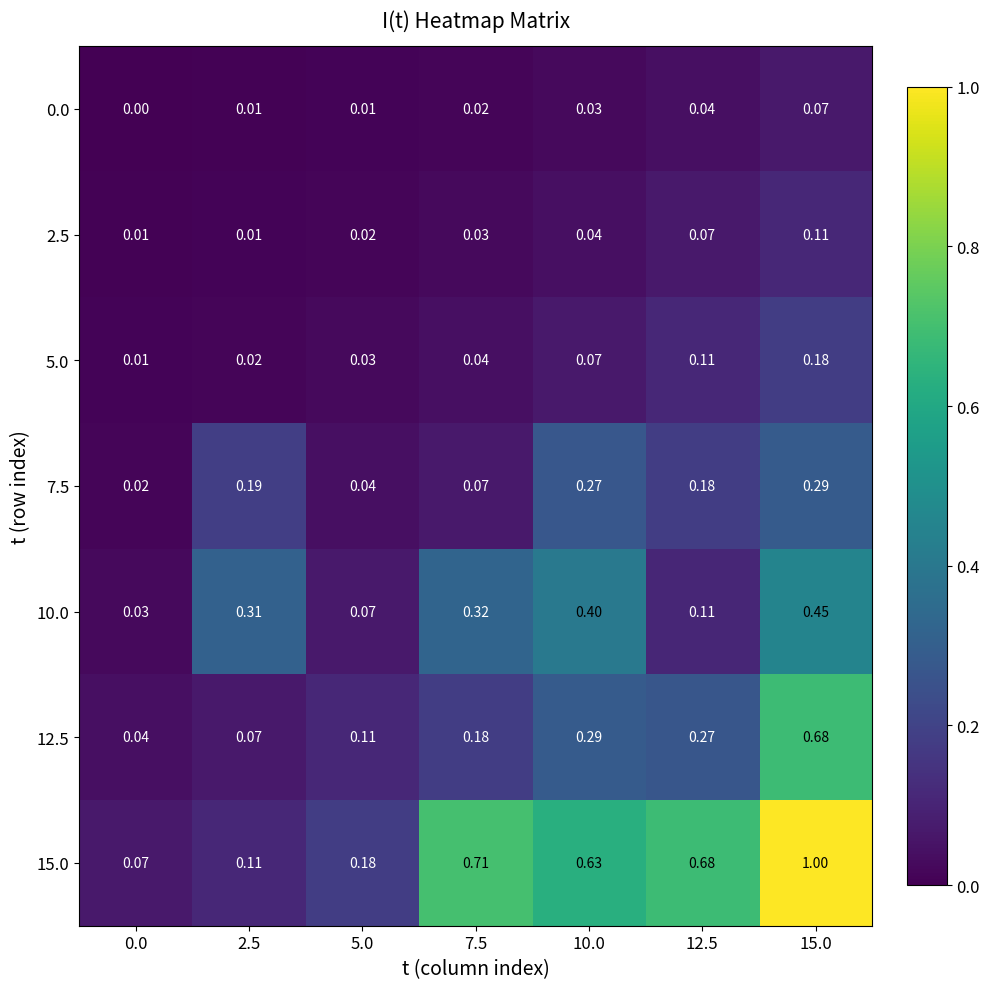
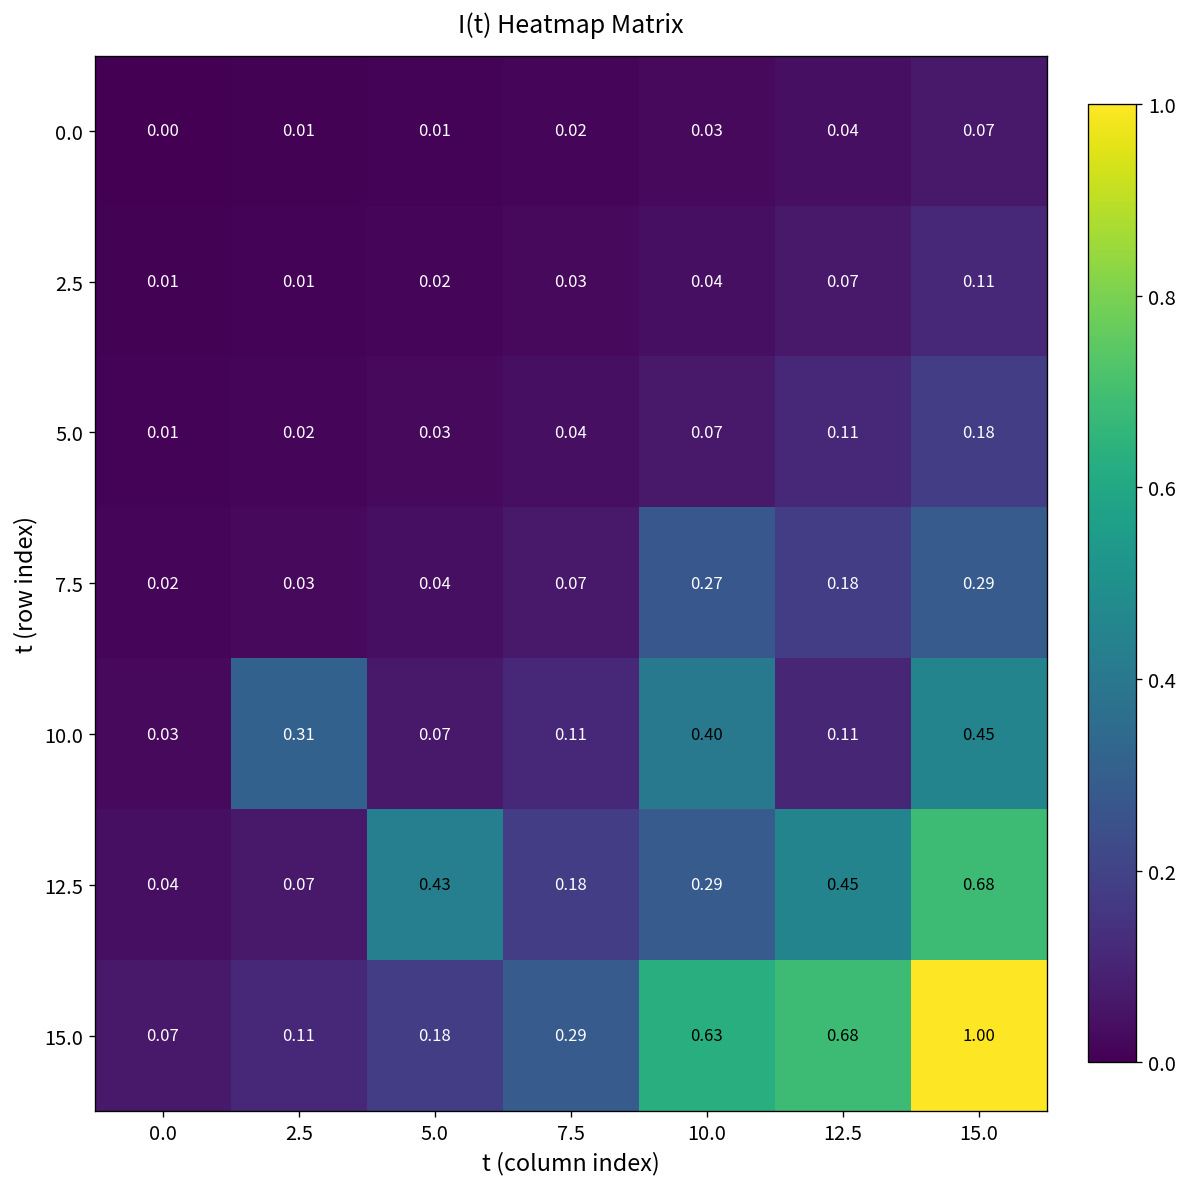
  {
    "0.0": {
      "0.0": 0.00,
      "2.5": 0.01,
      "5.0": 0.01,
      "7.5": 0.02,
      "10.0": 0.03,
      "12.5": 0.04,
      "15.0": 0.07
    },
    "2.5": {
      "0.0": 0.01,
      "2.5": 0.01,
      "5.0": 0.02,
      "7.5": 0.03,
      "10.0": 0.04,
      "12.5": 0.07,
      "15.0": 0.11
    },
    "5.0": {
      "0.0": 0.01,
      "2.5": 0.02,
      "5.0": 0.03,
      "7.5": 0.04,
      "10.0": 0.07,
      "12.5": 0.11,
      "15.0": 0.18
    },
    "7.5": {
      "0.0": 0.02,
-     "2.5": 0.19,
+     "2.5": 0.03,
      "5.0": 0.04,
      "7.5": 0.07,
      "10.0": 0.27,
      "12.5": 0.18,
      "15.0": 0.29
    },
    "10.0": {
      "0.0": 0.03,
      "2.5": 0.31,
      "5.0": 0.07,
-     "7.5": 0.32,
+     "7.5": 0.11,
      "10.0": 0.40,
      "12.5": 0.11,
      "15.0": 0.45
    },
    "12.5": {
      "0.0": 0.04,
      "2.5": 0.07,
-     "5.0": 0.11,
+     "5.0": 0.43,
      "7.5": 0.18,
      "10.0": 0.29,
-     "12.5": 0.27,
+     "12.5": 0.45,
      "15.0": 0.68
    },
    "15.0": {
      "0.0": 0.07,
      "2.5": 0.11,
      "5.0": 0.18,
-     "7.5": 0.71,
+     "7.5": 0.29,
      "10.0": 0.63,
      "12.5": 0.68,
      "15.0": 1.00
    }
  }
